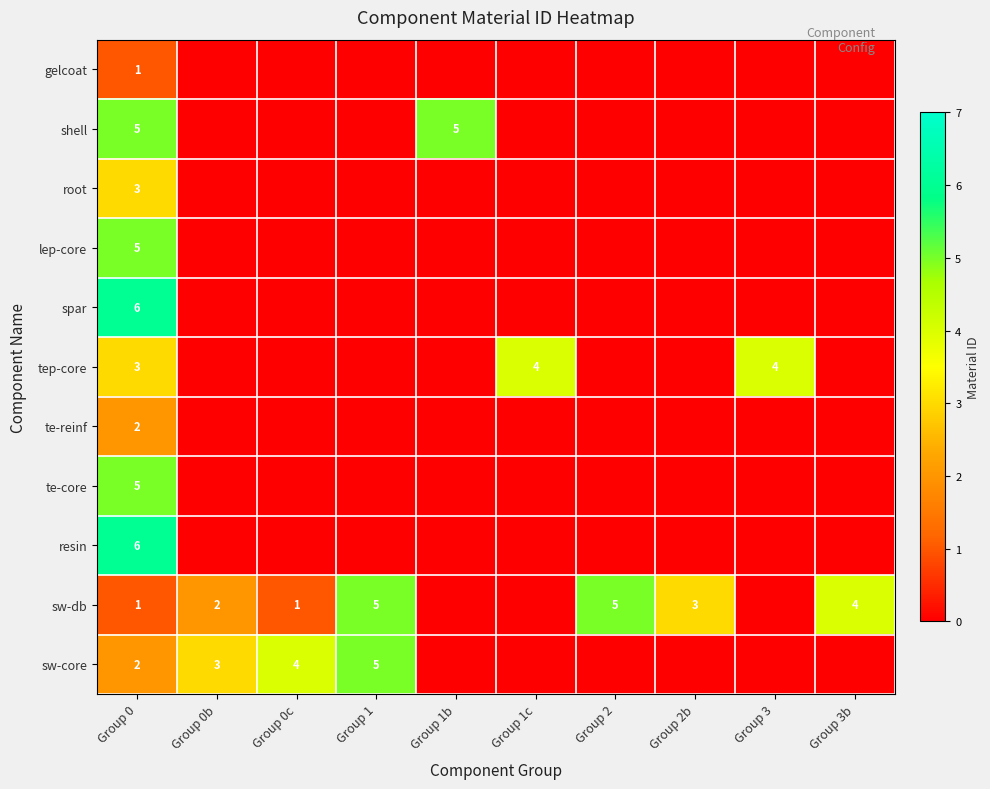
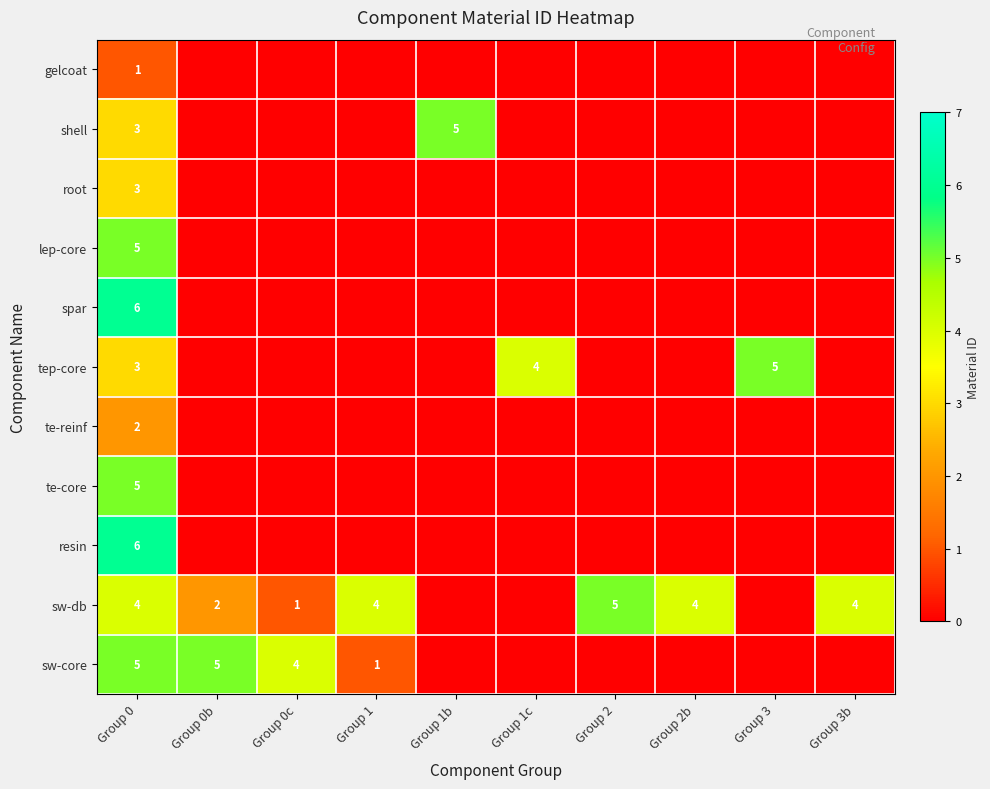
  {
    "gelcoat": {
      "Group 0": 1
    },
    "shell": {
-     "Group 0": 5,
+     "Group 0": 3,
      "Group 1b": 5
    },
    "root": {
      "Group 0": 3
    },
    "lep-core": {
      "Group 0": 5
    },
    "spar": {
      "Group 0": 6
    },
    "tep-core": {
      "Group 0": 3,
      "Group 1c": 4,
-     "Group 3": 4
+     "Group 3": 5
    },
    "te-reinf": {
      "Group 0": 2
    },
    "te-core": {
      "Group 0": 5
    },
    "resin": {
      "Group 0": 6
    },
    "sw-db": {
-     "Group 0": 1,
+     "Group 0": 4,
      "Group 0b": 2,
      "Group 0c": 1,
-     "Group 1": 5,
+     "Group 1": 4,
      "Group 2": 5,
-     "Group 2b": 3,
+     "Group 2b": 4,
      "Group 3b": 4
    },
    "sw-core": {
-     "Group 0": 2,
-     "Group 0b": 3,
+     "Group 0": 5,
+     "Group 0b": 5,
      "Group 0c": 4,
-     "Group 1": 5
+     "Group 1": 1
    }
  }
